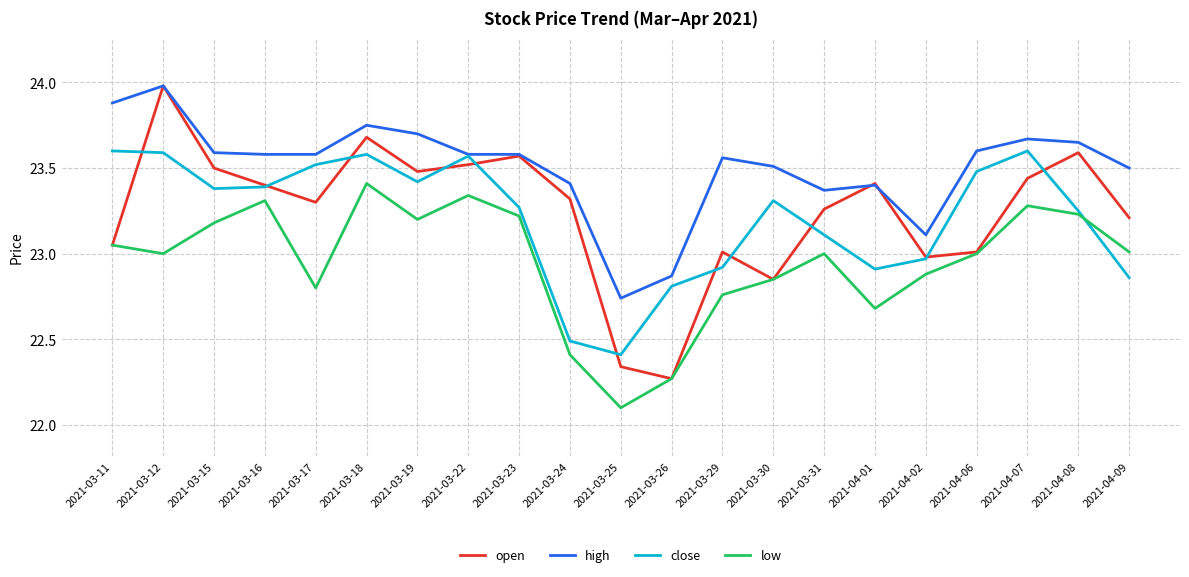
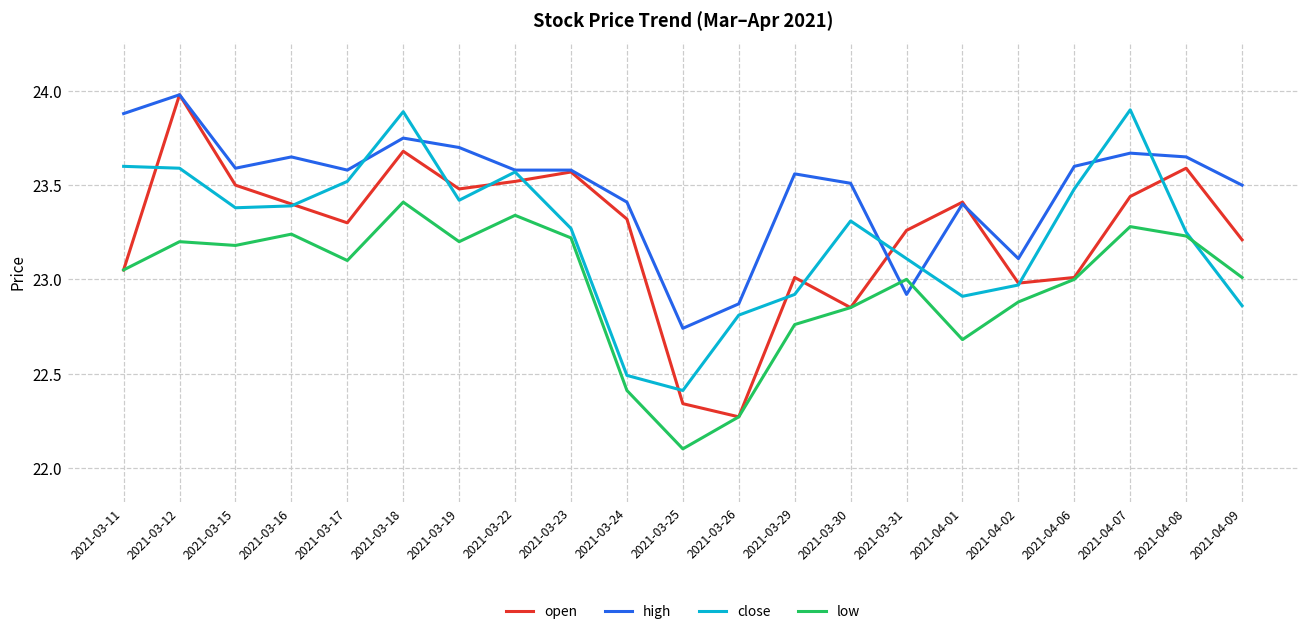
  {
    "open": {
      "2021-03-15": 23.50,
      "2021-03-17": 23.30,
      "2021-03-18": 23.68,
      "2021-03-19": 23.48,
      "2021-03-22": 23.52,
      "2021-03-24": 23.32,
      "2021-03-25": 22.34,
      "2021-03-29": 23.01,
      "2021-03-31": 23.26,
      "2021-04-07": 23.44,
      "2021-04-08": 23.59,
      "2021-04-09": 23.21
    },
    "high": {
      "2021-03-11": 23.88,
      "2021-03-15": 23.59,
-     "2021-03-16": 23.58,
+     "2021-03-16": 23.65,
      "2021-03-17": 23.58,
      "2021-03-18": 23.75,
      "2021-03-19": 23.70,
      "2021-03-24": 23.41,
      "2021-03-25": 22.74,
      "2021-03-26": 22.87,
      "2021-03-29": 23.56,
      "2021-03-30": 23.51,
-     "2021-03-31": 23.37,
+     "2021-03-31": 22.92,
      "2021-04-02": 23.11,
      "2021-04-06": 23.60,
      "2021-04-07": 23.67,
      "2021-04-08": 23.65,
      "2021-04-09": 23.50
    },
    "close": {
      "2021-03-11": 23.60,
      "2021-03-12": 23.59,
      "2021-03-15": 23.38,
      "2021-03-17": 23.52,
-     "2021-03-18": 23.58,
+     "2021-03-18": 23.89,
      "2021-03-19": 23.42,
      "2021-03-23": 23.27,
      "2021-03-24": 22.49,
      "2021-03-25": 22.41,
      "2021-03-26": 22.81,
      "2021-03-29": 22.92,
      "2021-03-30": 23.31,
      "2021-03-31": 23.11,
      "2021-04-01": 22.91,
      "2021-04-06": 23.48,
-     "2021-04-07": 23.6,
+     "2021-04-07": 23.9,
      "2021-04-08": 23.25,
      "2021-04-09": 22.86
    },
    "low": {
-     "2021-03-12": 23.0,
+     "2021-03-12": 23.2,
      "2021-03-15": 23.18,
-     "2021-03-16": 23.31,
-     "2021-03-17": 22.8,
+     "2021-03-16": 23.24,
+     "2021-03-17": 23.1,
      "2021-03-18": 23.41,
      "2021-03-19": 23.20,
      "2021-03-22": 23.34,
      "2021-03-23": 23.22,
      "2021-03-24": 22.41,
      "2021-03-25": 22.10,
      "2021-03-29": 22.76,
      "2021-03-31": 23.00,
      "2021-04-01": 22.68,
      "2021-04-02": 22.88,
      "2021-04-07": 23.28,
      "2021-04-08": 23.23,
      "2021-04-09": 23.01
    }
  }
